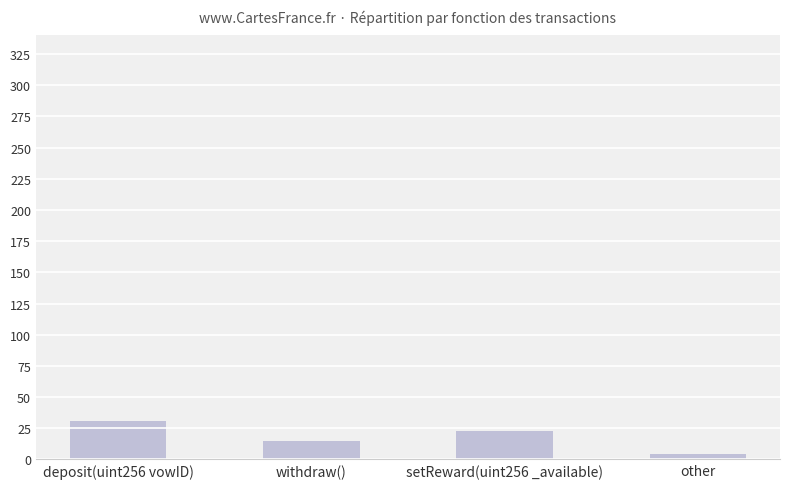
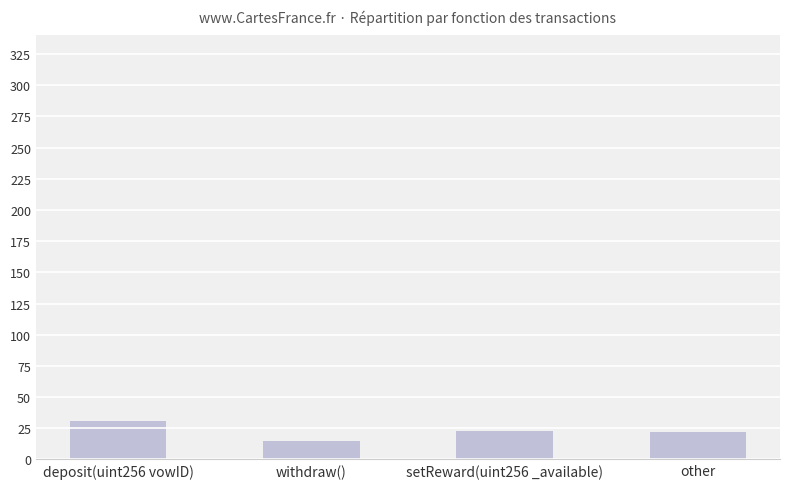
  {
    "deposit(uint256 vowID)": 31,
    "withdraw()": 15,
    "setReward(uint256 _available)": 23,
-   "other": 4
+   "other": 22
  }
